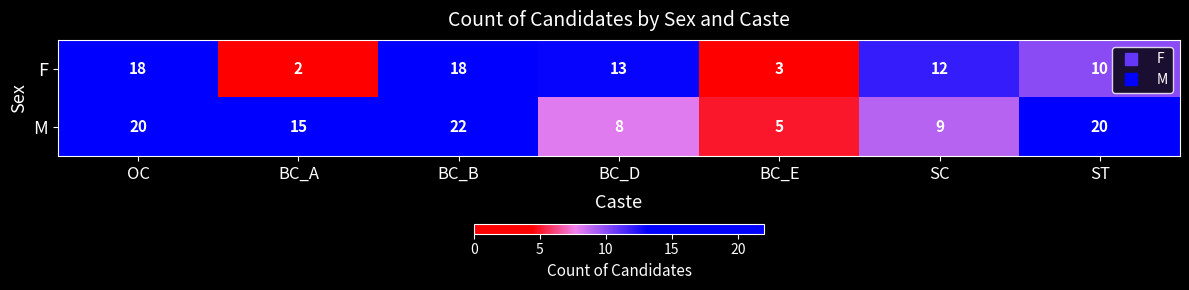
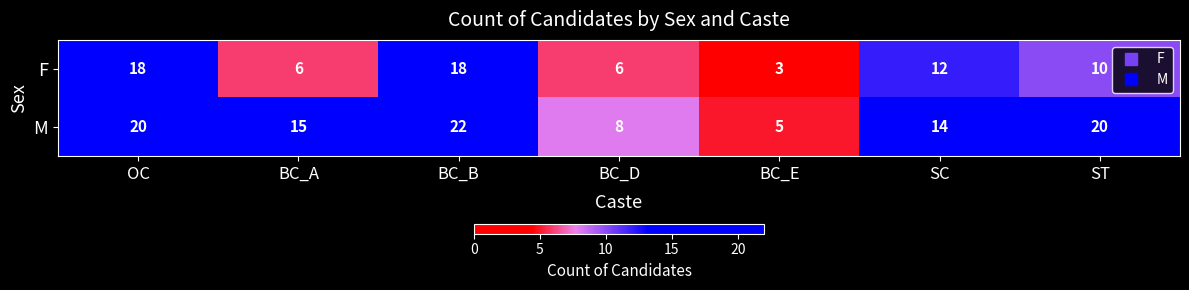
  {
    "F": {
      "OC": 18,
-     "BC_A": 2,
+     "BC_A": 6,
      "BC_B": 18,
-     "BC_D": 13,
+     "BC_D": 6,
      "BC_E": 3,
      "SC": 12,
      "ST": 10
    },
    "M": {
      "OC": 20,
      "BC_A": 15,
      "BC_B": 22,
      "BC_D": 8,
      "BC_E": 5,
-     "SC": 9,
+     "SC": 14,
      "ST": 20
    }
  }
